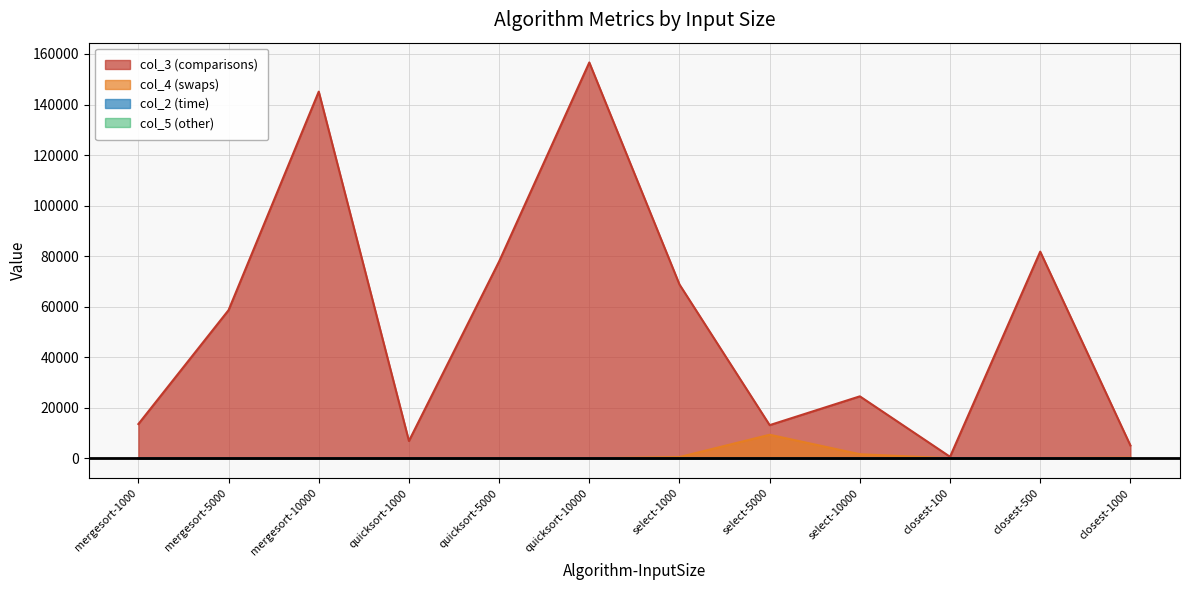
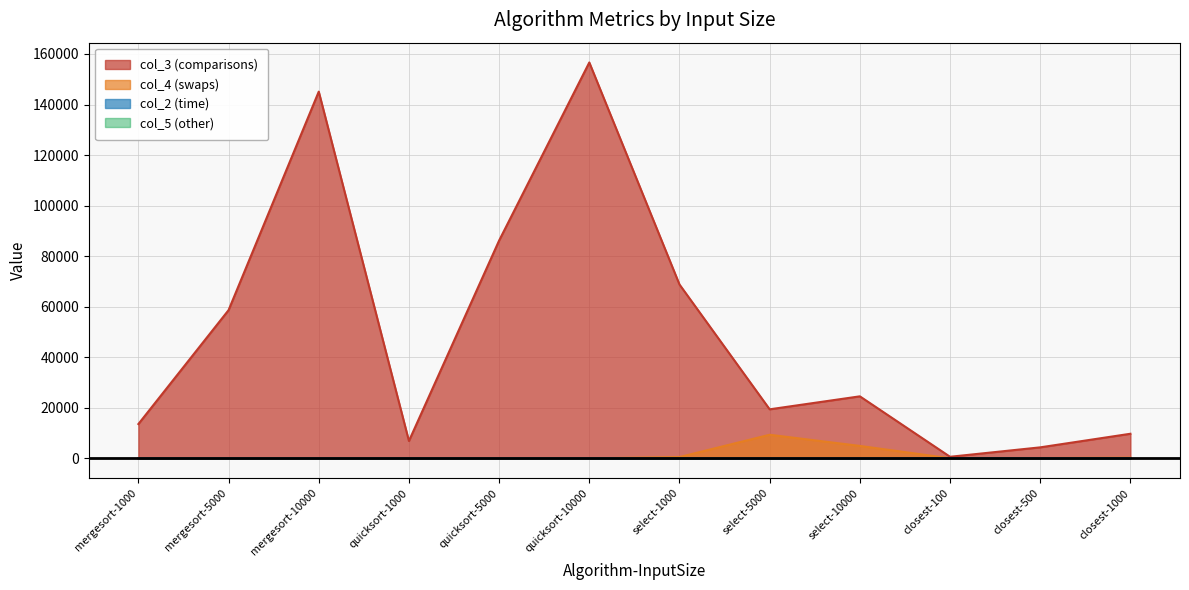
  {
    "col_3 (comparisons)": {
      "mergesort-1000": 14000,
      "mergesort-5000": 59000,
      "mergesort-10000": 145000,
      "quicksort-1000": 7000,
-     "quicksort-5000": 78000,
+     "quicksort-5000": 86000,
      "quicksort-10000": 157000,
      "select-1000": 69000,
-     "select-5000": 13000,
+     "select-5000": 19000,
      "select-10000": 25000,
-     "closest-500": 82000,
-     "closest-1000": 5000
+     "closest-500": 4000,
+     "closest-1000": 10000
    },
    "col_4 (swaps)": {
      "select-5000": 9000,
-     "select-10000": 2000
+     "select-10000": 5000
    },
    "col_5 (other)": {
      "select-5000": 0,
      "select-10000": 0
    }
  }
